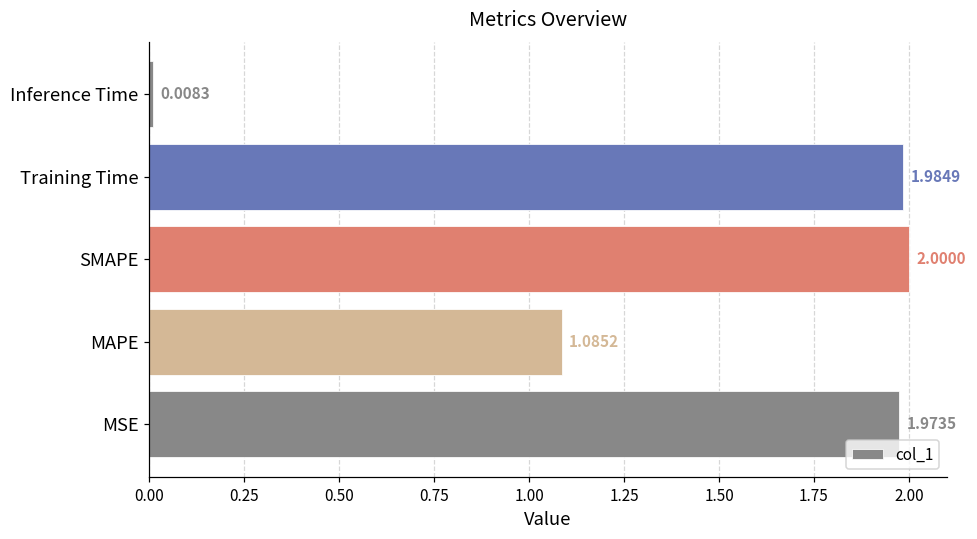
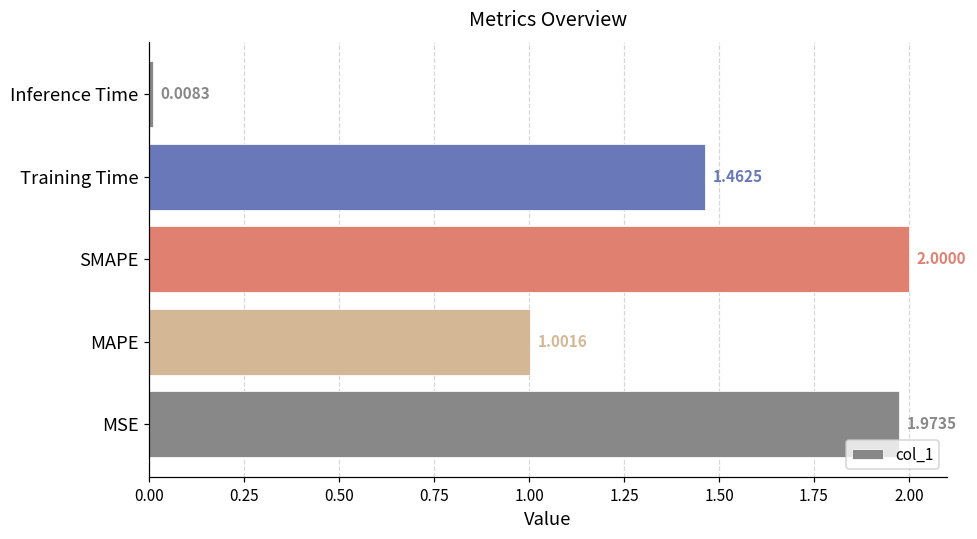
  {
    "Inference Time": 0.0083,
-   "Training Time": 1.9849,
+   "Training Time": 1.4625,
    "SMAPE": 2.0000,
-   "MAPE": 1.0852,
+   "MAPE": 1.0016,
    "MSE": 1.9735
  }
